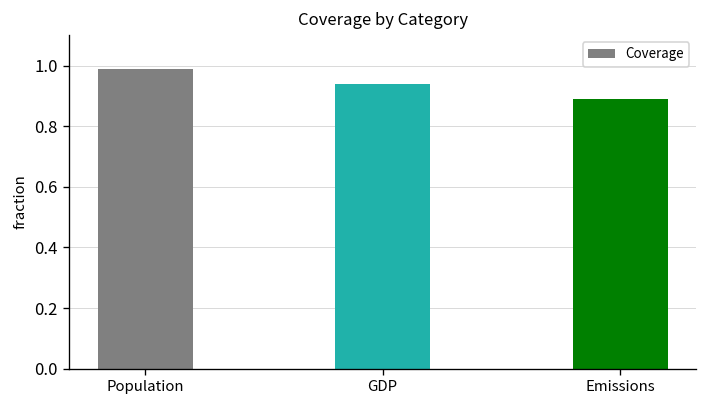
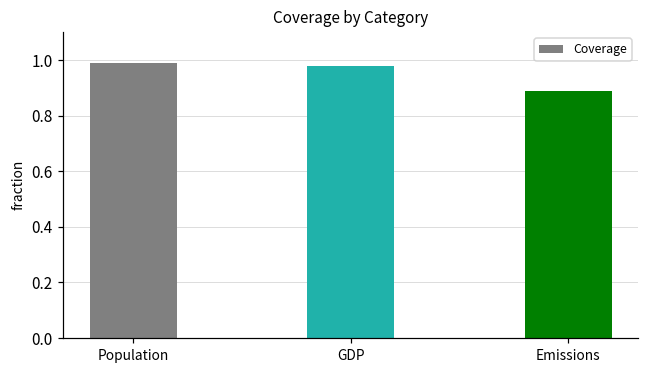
  {
    "Population": 0.99,
-   "GDP": 0.94,
+   "GDP": 0.98,
    "Emissions": 0.89
  }
